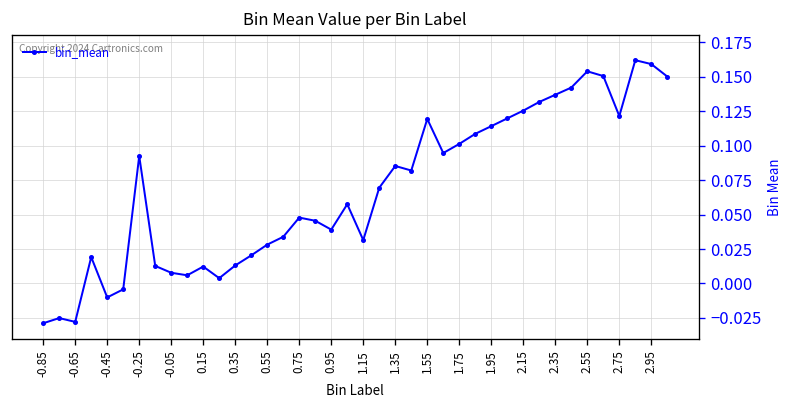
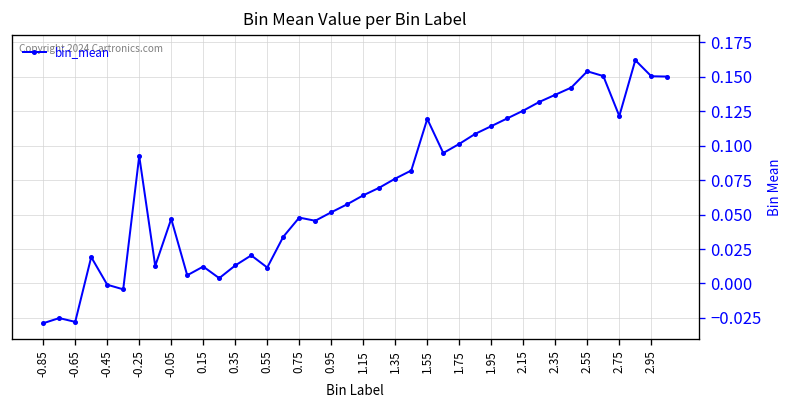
  {
    "-0.85": -0.029,
    "-0.65": -0.028,
-   "-0.45": -0.010,
+   "-0.45": -0.001,
    "-0.25": 0.092,
-   "-0.05": 0.008,
+   "-0.05": 0.047,
    "0.15": 0.012,
    "0.35": 0.013,
-   "0.55": 0.028,
+   "0.55": 0.012,
    "0.75": 0.048,
-   "0.95": 0.039,
-   "1.15": 0.031,
-   "1.35": 0.085,
+   "0.95": 0.052,
+   "1.15": 0.064,
+   "1.35": 0.076,
    "1.55": 0.119,
    "1.75": 0.101,
    "1.95": 0.114,
    "2.15": 0.125,
    "2.35": 0.137,
    "2.55": 0.154,
    "2.75": 0.121,
-   "2.95": 0.159
+   "2.95": 0.150
  }
